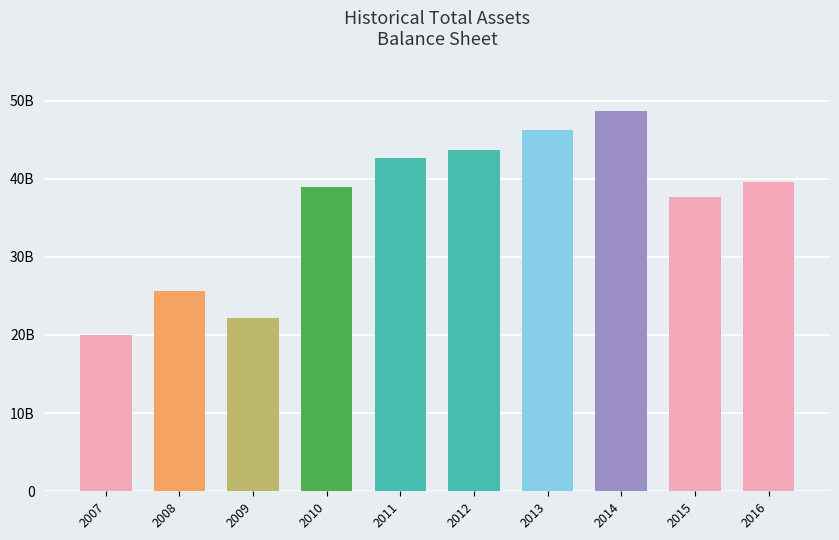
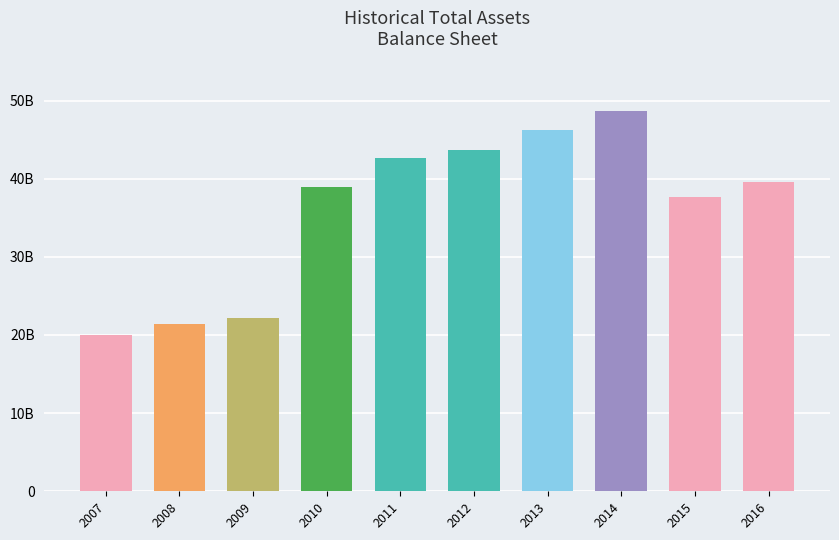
  {
    "2007": 20000000000,
-   "2008": 26000000000,
+   "2008": 21000000000,
    "2009": 22000000000,
    "2010": 39000000000,
    "2011": 43000000000,
    "2012": 44000000000,
    "2013": 46000000000,
    "2014": 49000000000,
    "2015": 38000000000,
    "2016": 40000000000
  }
